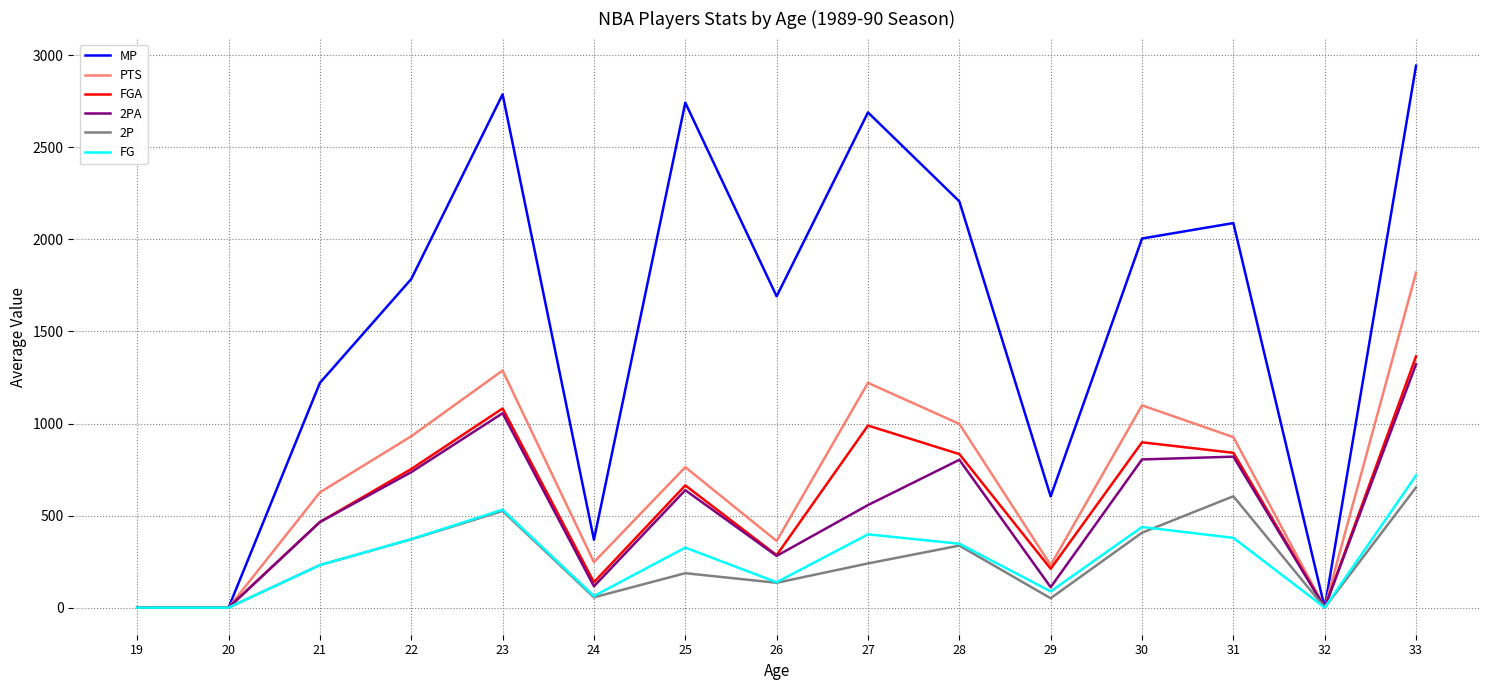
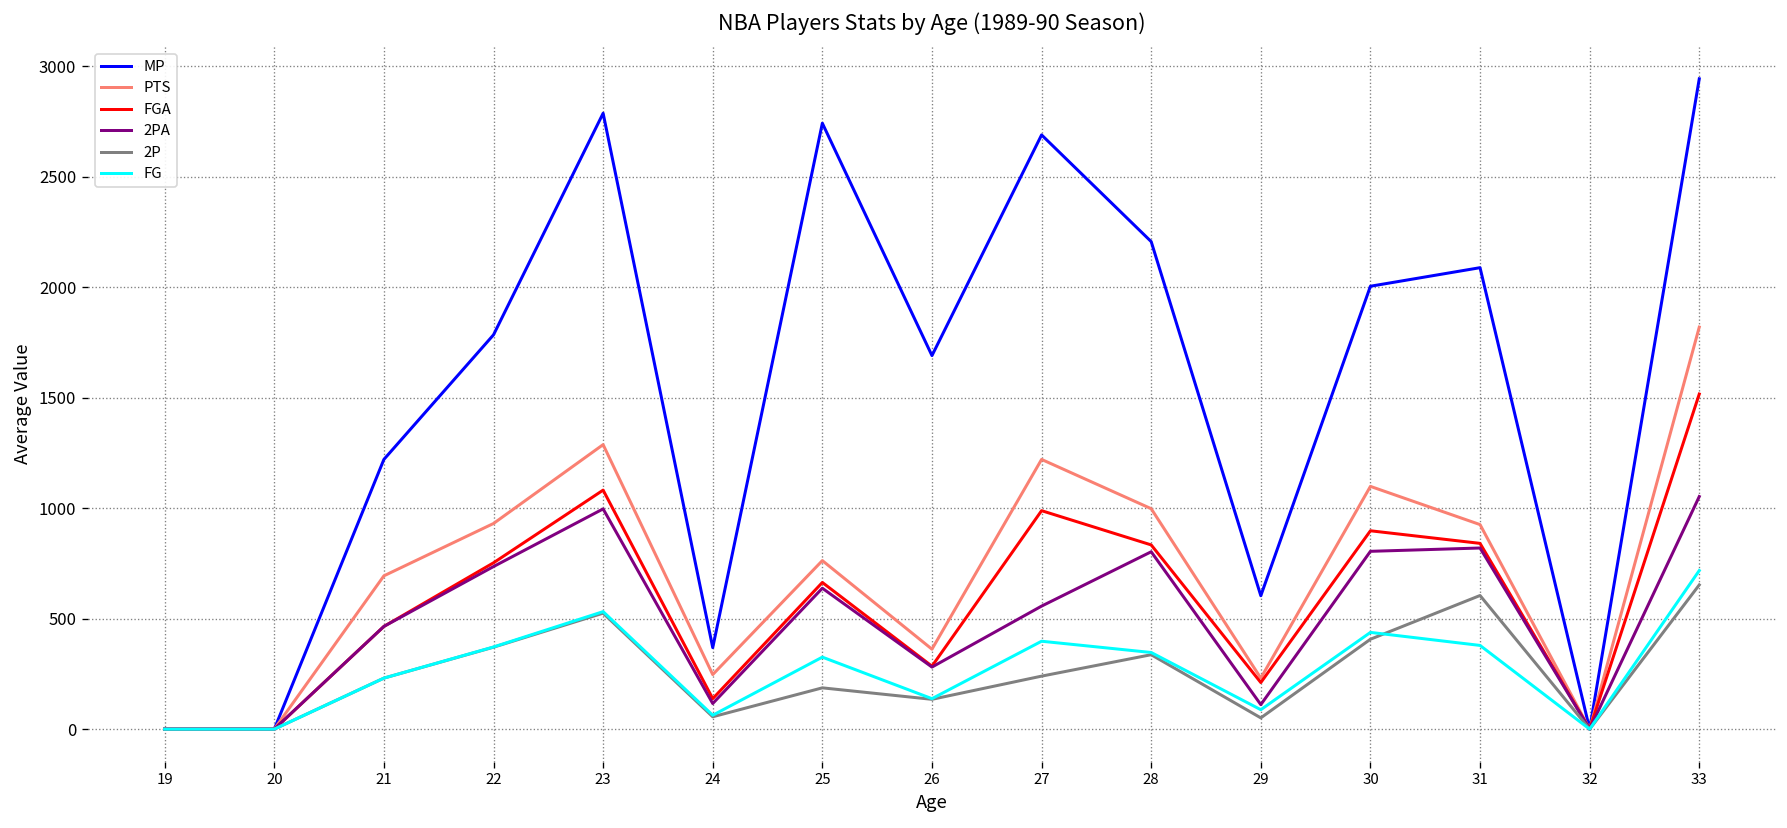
  {
    "MP": {
      "21": 1220,
      "22": 1790,
      "23": 2790,
      "24": 370,
      "25": 2740,
      "26": 1690,
      "27": 2690,
      "28": 2210,
      "29": 600,
      "30": 2010,
      "31": 2090,
      "33": 2940
    },
    "PTS": {
-     "21": 630,
+     "21": 690,
      "22": 930,
      "23": 1290,
      "24": 250,
      "25": 760,
      "26": 360,
      "27": 1220,
      "28": 1000,
      "29": 230,
      "30": 1100,
      "31": 930,
      "33": 1820
    },
    "FGA": {
      "22": 750,
      "23": 1080,
      "24": 140,
      "25": 660,
      "27": 990,
      "28": 830,
      "29": 210,
      "30": 900,
      "31": 840,
-     "33": 1370
+     "33": 1520
    },
    "2PA": {
      "22": 740,
-     "23": 1060,
+     "23": 1000,
      "24": 120,
      "25": 640,
      "27": 560,
      "28": 800,
      "29": 110,
      "30": 810,
      "31": 820,
-     "33": 1320
+     "33": 1050
    },
    "2P": {
      "25": 190,
      "27": 240,
      "29": 50,
      "30": 410,
      "31": 610,
      "33": 650
    },
    "FG": {
      "25": 330,
      "27": 400,
      "29": 90,
      "30": 440,
      "31": 380,
      "33": 720
    }
  }
